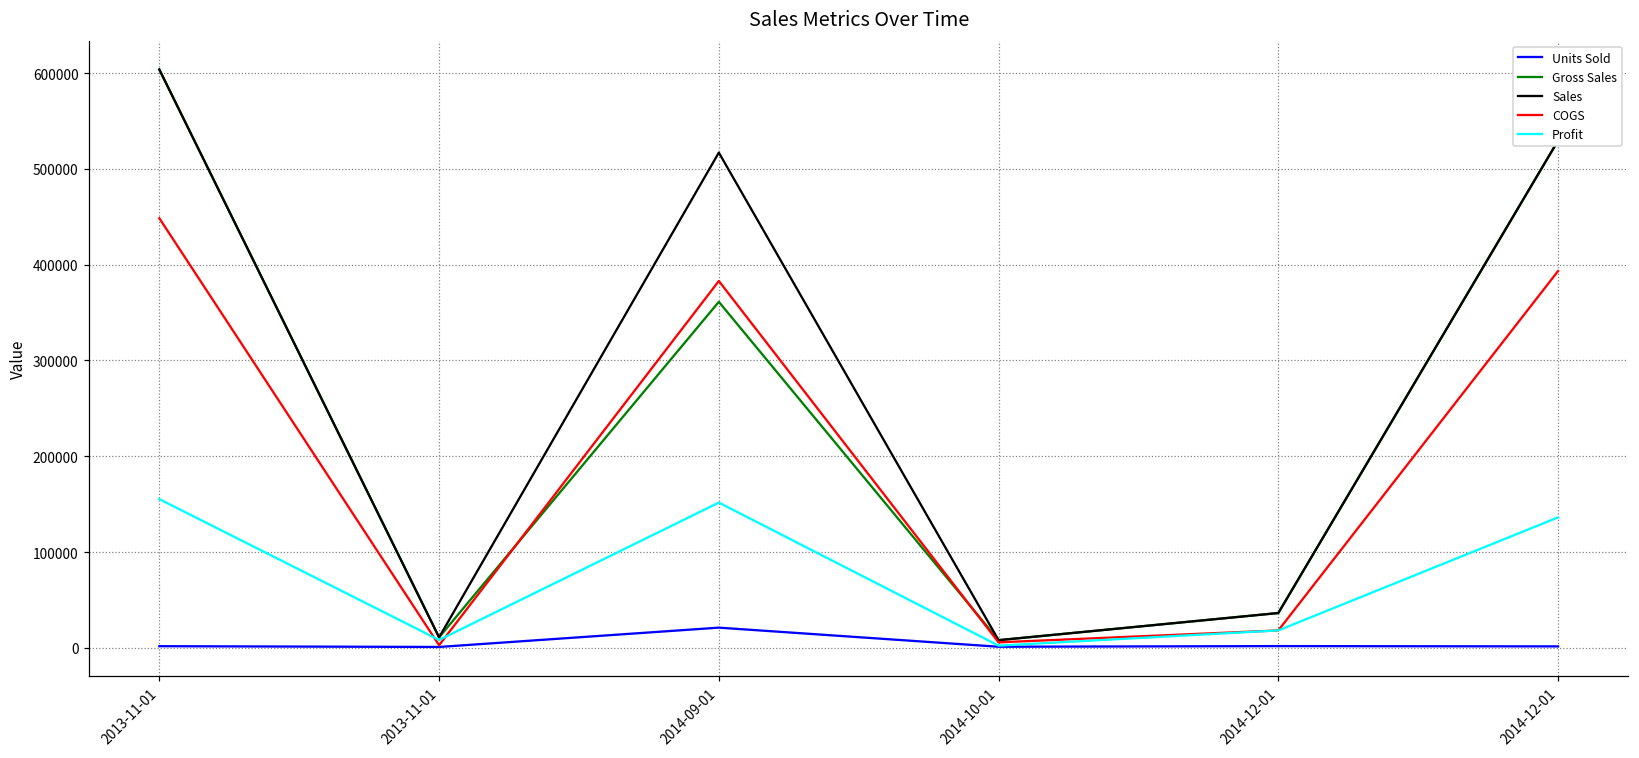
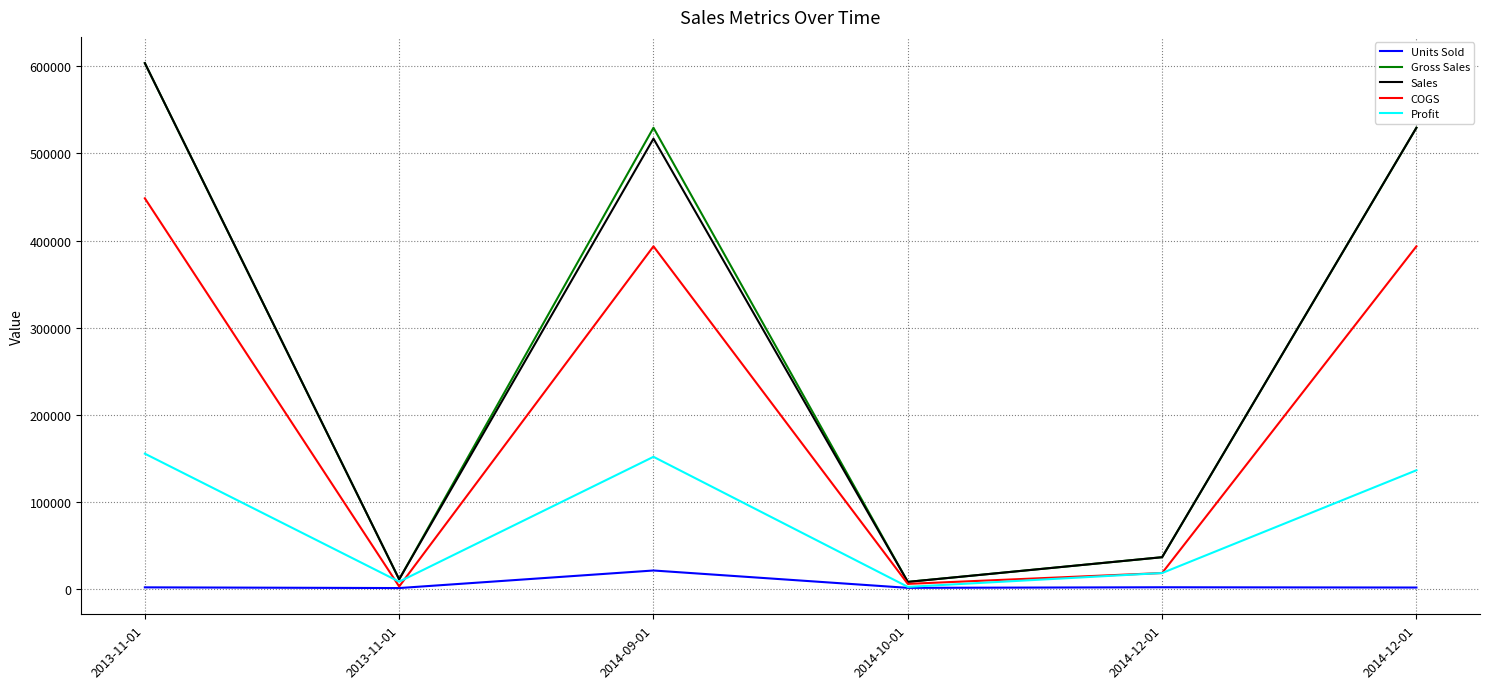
  {
    "Units Sold": {
      "2014-09-01": 20000
    },
    "Gross Sales": {
-     "2014-09-01": 360000
+     "2014-09-01": 530000
    },
    "Sales": {
      "2014-09-01": 520000
    },
    "COGS": {
-     "2014-09-01": 380000
+     "2014-09-01": 390000
    },
    "Profit": {
      "2014-09-01": 150000
    }
  }
